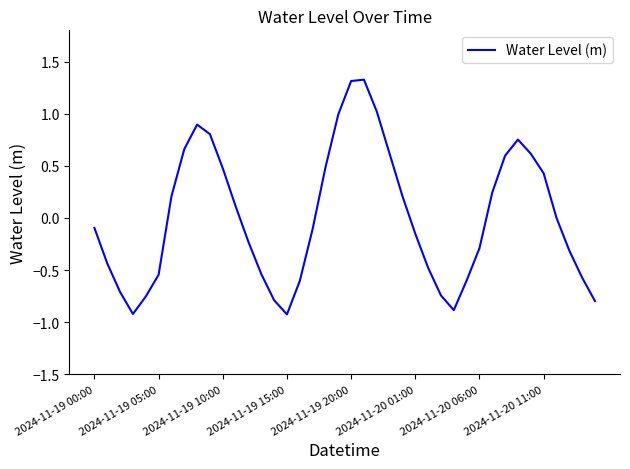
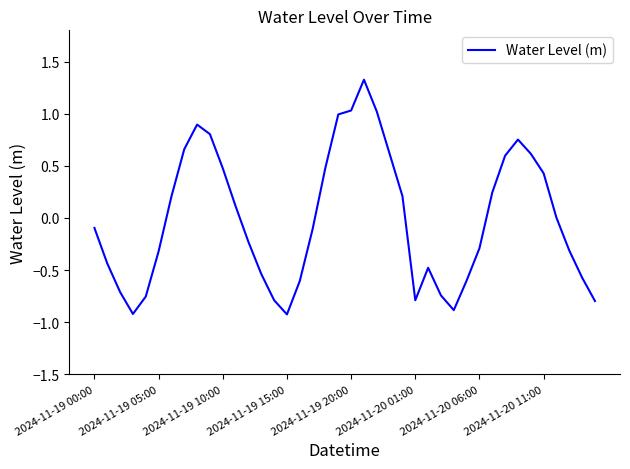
  {
    "2024-11-19 00:00": -0.10,
-   "2024-11-19 05:00": -0.55,
+   "2024-11-19 05:00": -0.32,
    "2024-11-19 10:00": 0.48,
    "2024-11-19 15:00": -0.93,
-   "2024-11-19 20:00": 1.31,
-   "2024-11-20 01:00": -0.15,
+   "2024-11-19 20:00": 1.03,
+   "2024-11-20 01:00": -0.79,
    "2024-11-20 06:00": -0.29,
    "2024-11-20 11:00": 0.43
  }
